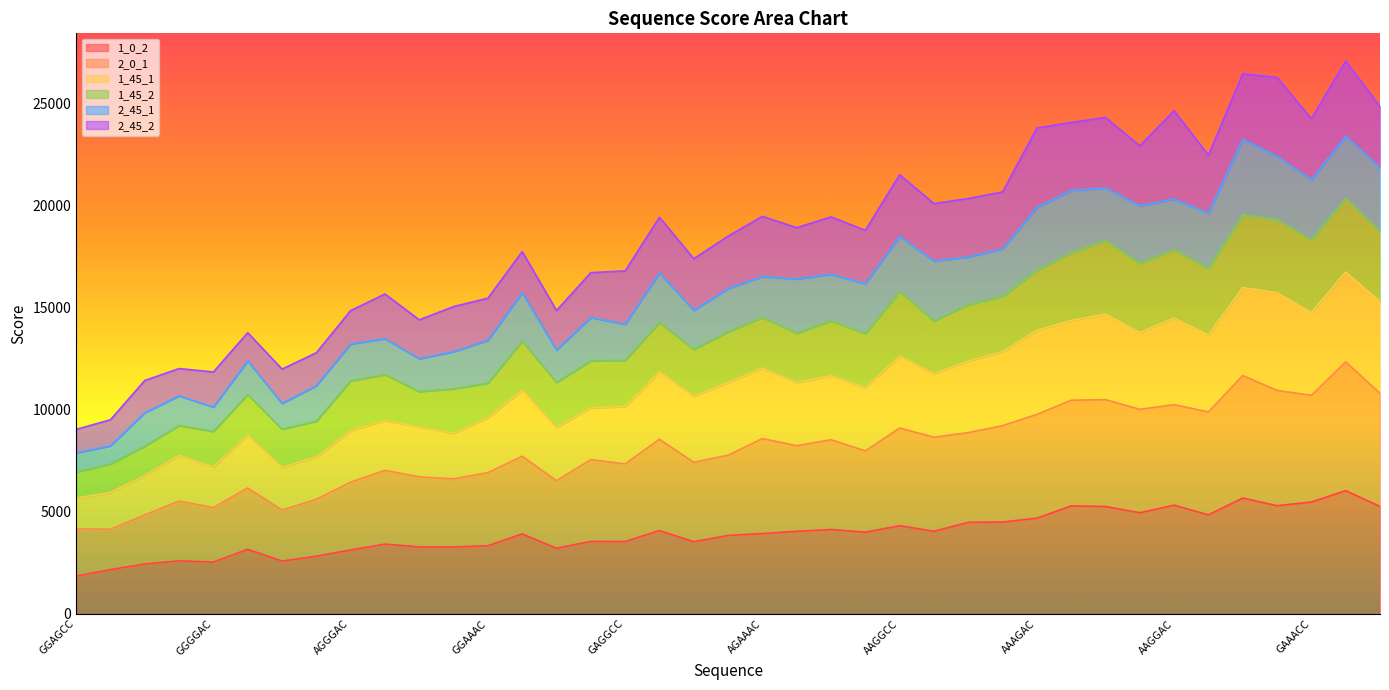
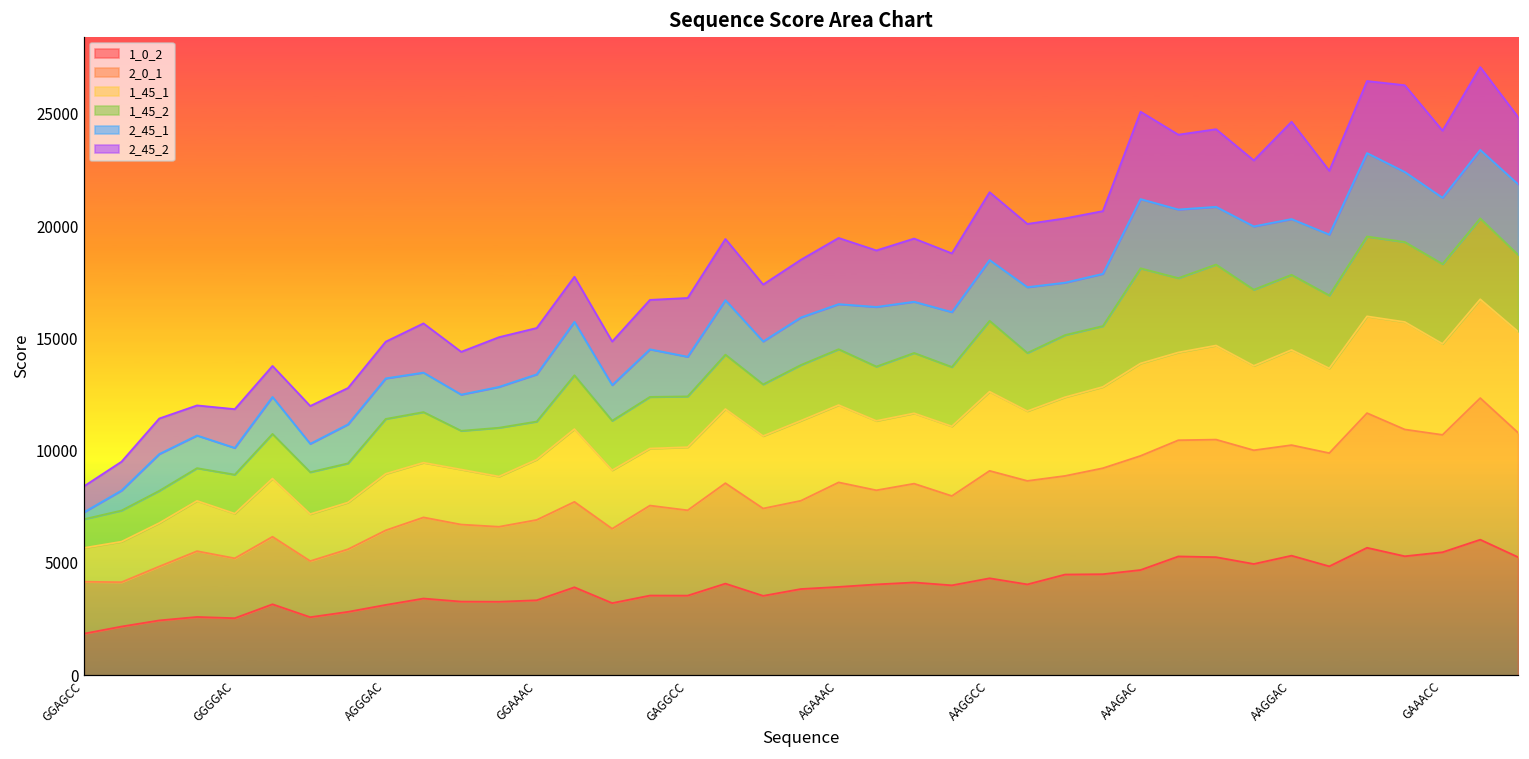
  {
    "1_45_2": {
      "GGAGCC": 1300,
      "GGGGAC": 1700,
      "AGGGAC": 2400,
      "GGAAAC": 1700,
      "GAGGCC": 2300,
      "AGAAAC": 2500,
      "AAGGCC": 3200,
-     "AAAGAC": 2900,
+     "AAAGAC": 4200,
      "AAGGAC": 3300,
      "GAAACC": 3600
    },
    "2_45_1": {
-     "GGAGCC": 900,
+     "GGAGCC": 300,
      "GGGGAC": 1200,
      "AGGGAC": 1800,
      "GGAAAC": 2100,
      "GAGGCC": 1800,
      "AGAAAC": 2000,
      "AAGGCC": 2700,
      "AAAGAC": 3100,
      "AAGGAC": 2500,
      "GAAACC": 2900
    },
    "2_45_2": {
      "GGAGCC": 1200,
      "GGGGAC": 1700,
      "AGGGAC": 1600,
      "GGAAAC": 2100,
      "GAGGCC": 2600,
      "AGAAAC": 2900,
      "AAGGCC": 3000,
      "AAAGAC": 3900,
      "AAGGAC": 4300,
      "GAAACC": 3000
    }
  }
